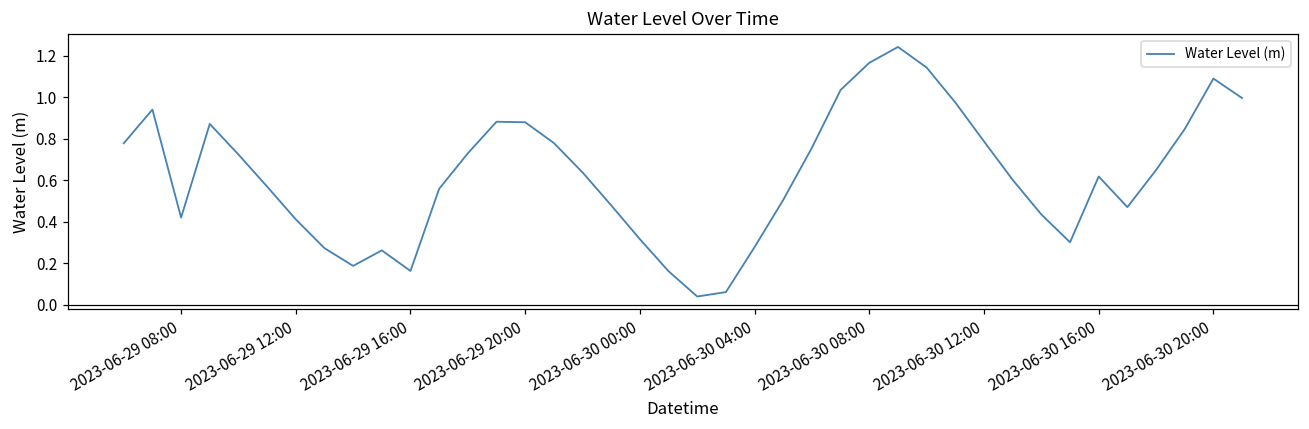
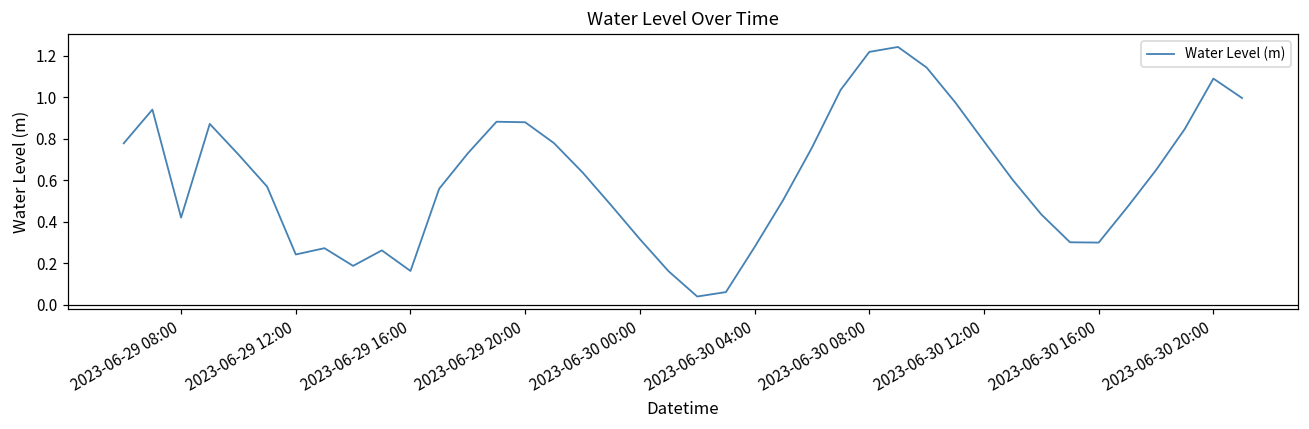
  {
    "2023-06-29 08:00": 0.42,
-   "2023-06-29 12:00": 0.41,
+   "2023-06-29 12:00": 0.24,
    "2023-06-29 16:00": 0.16,
    "2023-06-29 20:00": 0.88,
    "2023-06-30 00:00": 0.32,
    "2023-06-30 04:00": 0.28,
-   "2023-06-30 08:00": 1.17,
+   "2023-06-30 08:00": 1.22,
    "2023-06-30 12:00": 0.79,
-   "2023-06-30 16:00": 0.62,
+   "2023-06-30 16:00": 0.30,
    "2023-06-30 20:00": 1.09
  }
